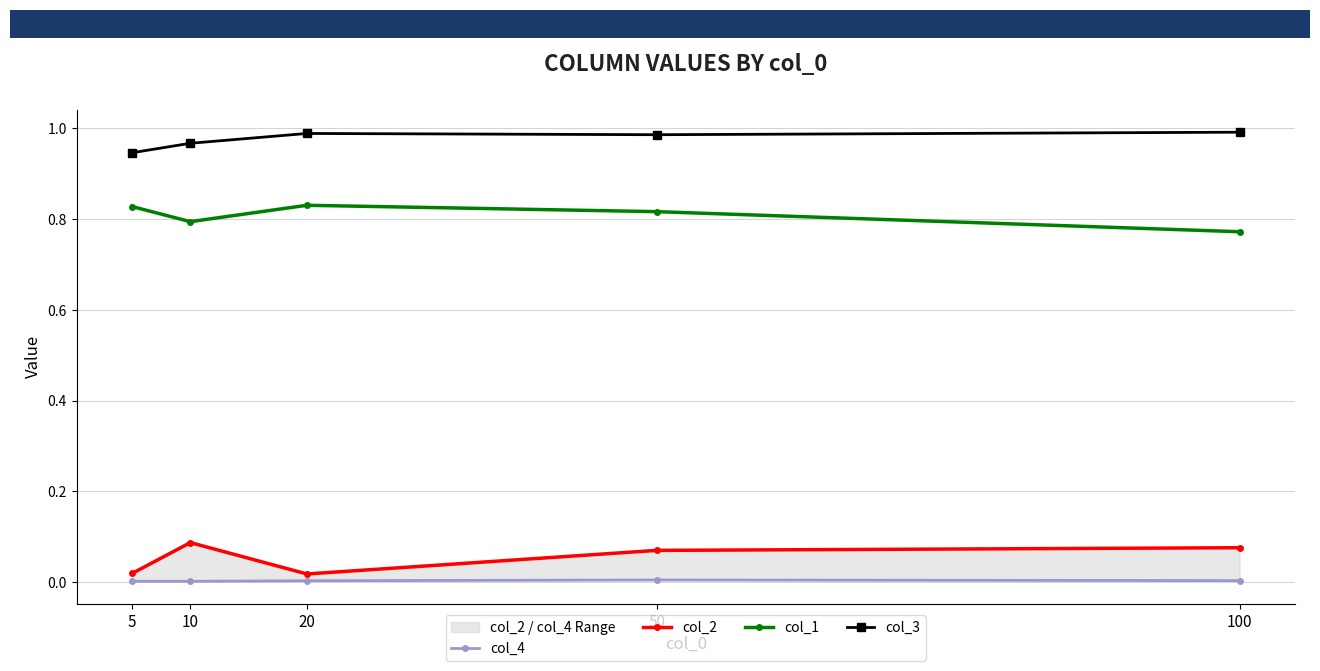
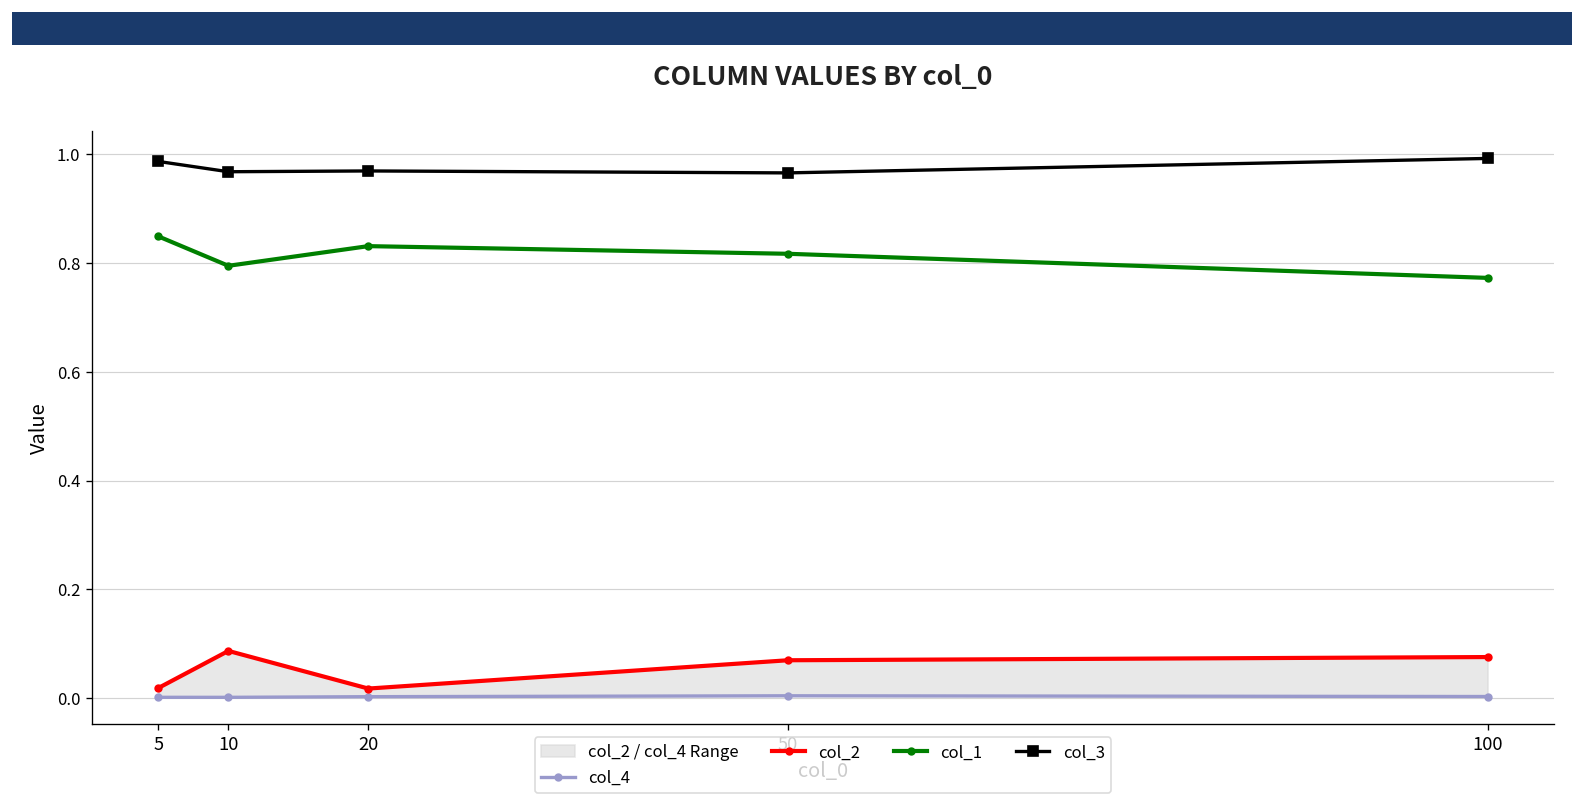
  {
    "col_4": {
      "5": 0.00,
      "10": 0.00,
      "20": 0.00,
      "50": 0.00,
      "100": 0.00
    },
    "col_2 / col_4 Range": {
      "5": 0.02,
      "10": 0.09,
      "20": 0.02,
      "50": 0.07,
      "100": 0.08
    },
    "col_1": {
-     "5": 0.83,
+     "5": 0.85,
      "10": 0.79,
      "20": 0.83,
      "50": 0.82,
      "100": 0.77
    },
    "col_3": {
-     "5": 0.95,
+     "5": 0.99,
      "10": 0.97,
-     "20": 0.99,
-     "50": 0.99,
+     "20": 0.97,
+     "50": 0.97,
      "100": 0.99
    }
  }
